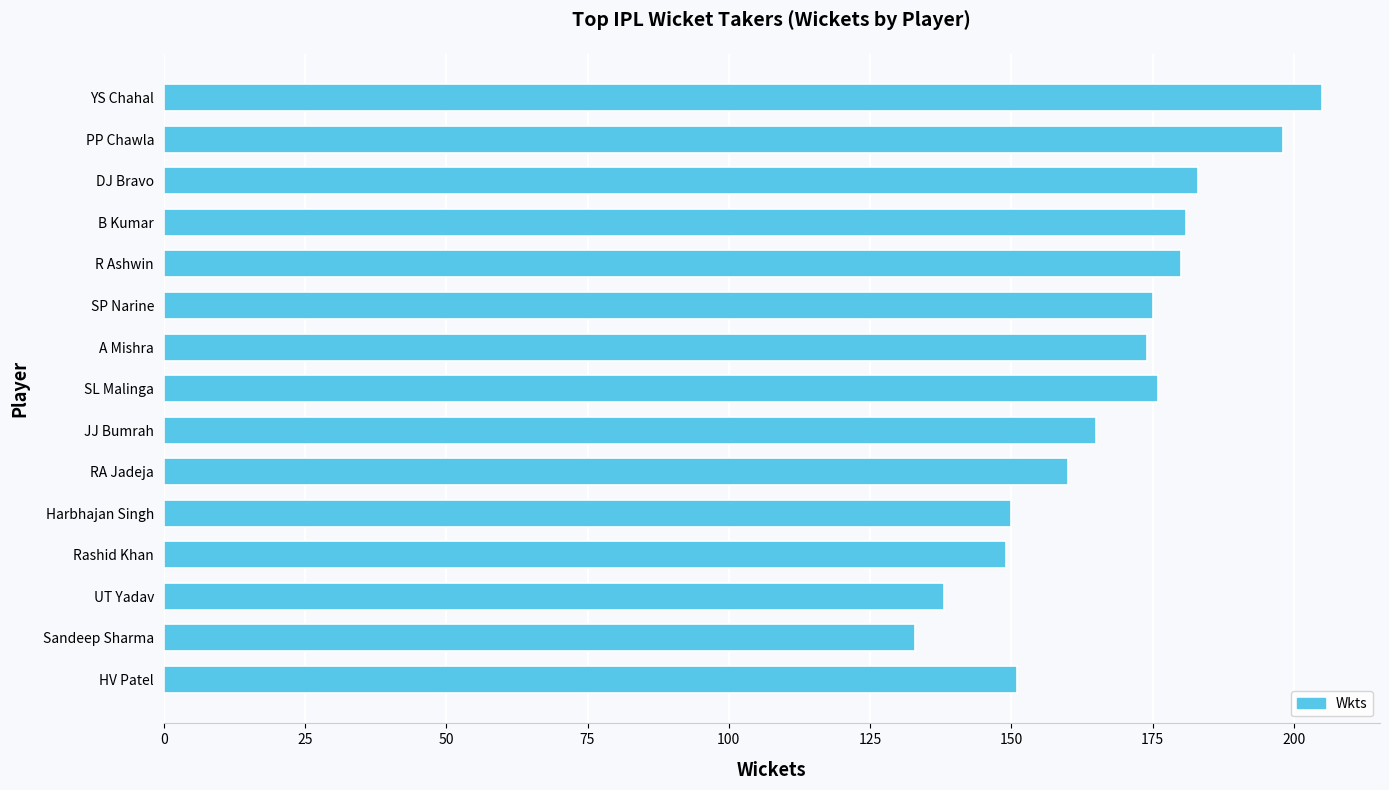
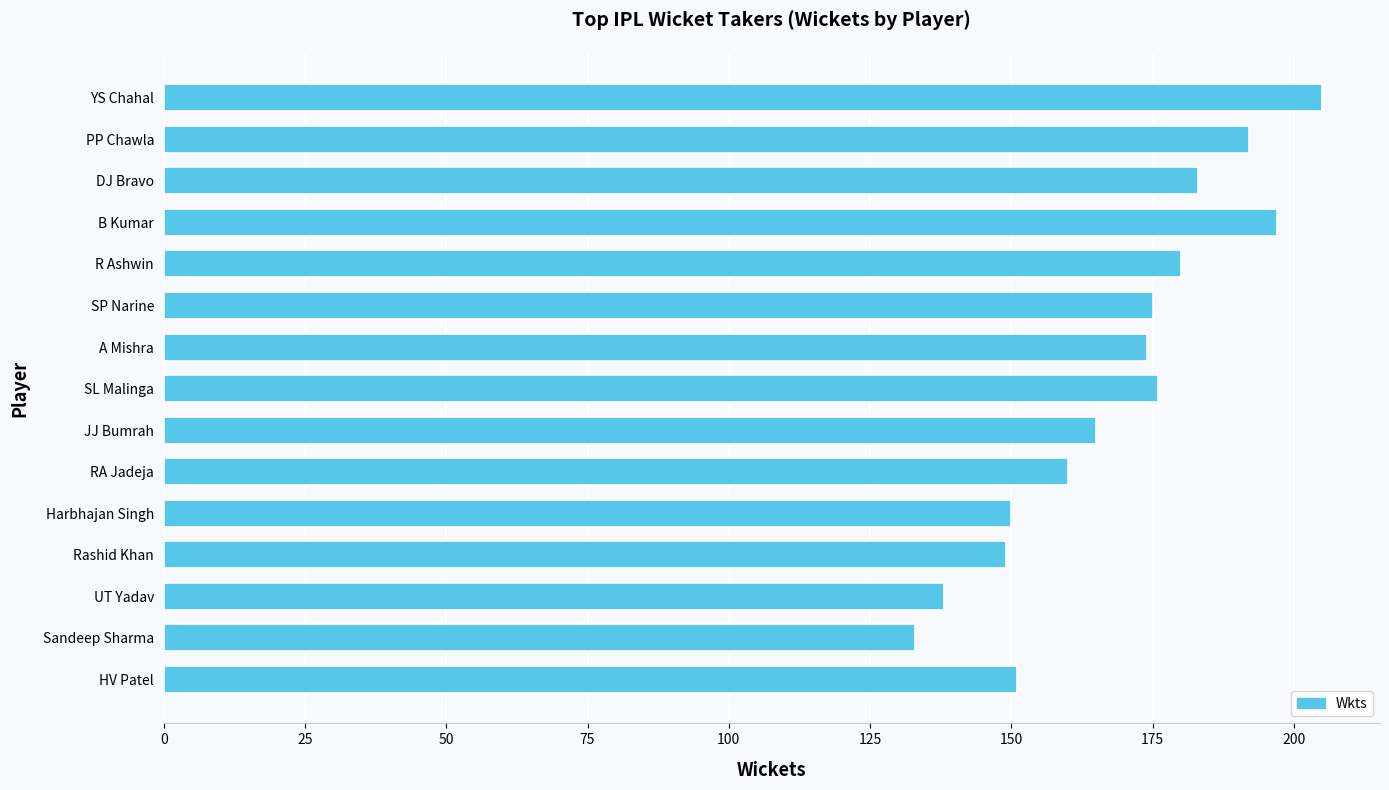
  {
    "YS Chahal": 205,
-   "PP Chawla": 198,
+   "PP Chawla": 192,
    "DJ Bravo": 183,
-   "B Kumar": 181,
+   "B Kumar": 197,
    "R Ashwin": 180,
    "SP Narine": 175,
    "A Mishra": 174,
    "SL Malinga": 176,
    "JJ Bumrah": 165,
    "RA Jadeja": 160,
    "Harbhajan Singh": 150,
    "Rashid Khan": 149,
    "UT Yadav": 138,
    "Sandeep Sharma": 133,
    "HV Patel": 151
  }
